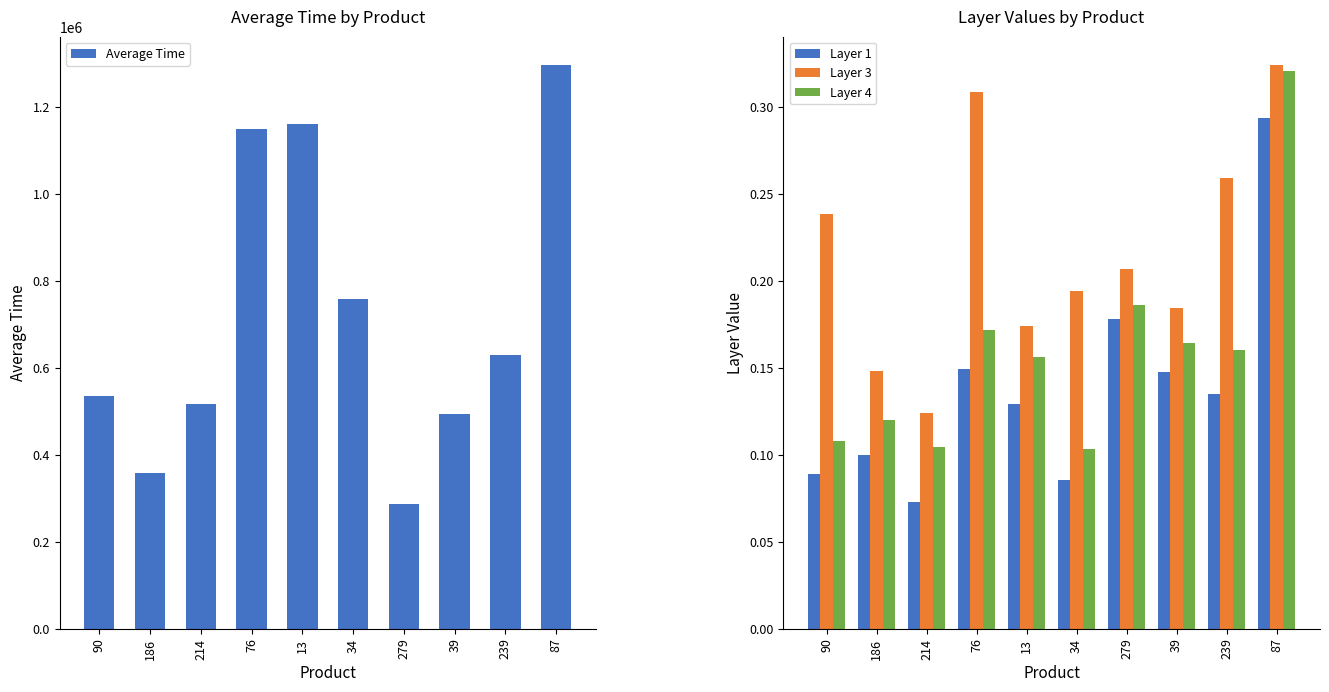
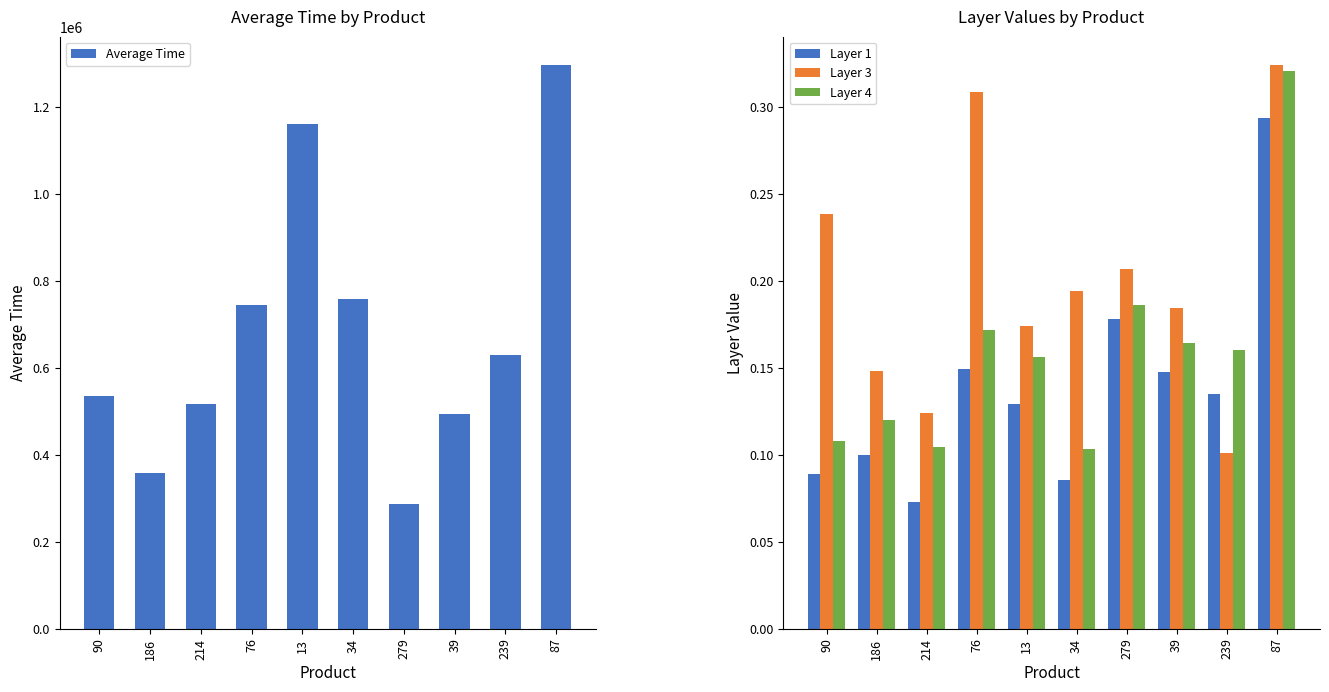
  {
    "Average Time by Product": {
      "90": 540000,
      "186": 360000,
      "214": 520000,
-     "76": 1150000,
+     "76": 750000,
      "13": 1160000,
      "34": 760000,
      "279": 290000,
      "39": 490000,
      "239": 630000,
      "87": 1300000
    },
    "Layer Values by Product": {
      "Layer 1": {
        "90": 0.089,
        "186": 0.100,
        "214": 0.073,
        "76": 0.150,
        "13": 0.129,
        "34": 0.086,
        "279": 0.178,
        "39": 0.147,
        "239": 0.135,
        "87": 0.294
      },
      "Layer 3": {
        "90": 0.239,
        "186": 0.148,
        "214": 0.124,
        "76": 0.309,
        "13": 0.174,
        "34": 0.194,
        "279": 0.207,
        "39": 0.185,
-       "239": 0.259,
+       "239": 0.101,
        "87": 0.324
      },
      "Layer 4": {
        "90": 0.108,
        "186": 0.120,
        "214": 0.105,
        "76": 0.172,
        "13": 0.156,
        "34": 0.103,
        "279": 0.186,
        "39": 0.164,
        "239": 0.160,
        "87": 0.320
      }
    }
  }
